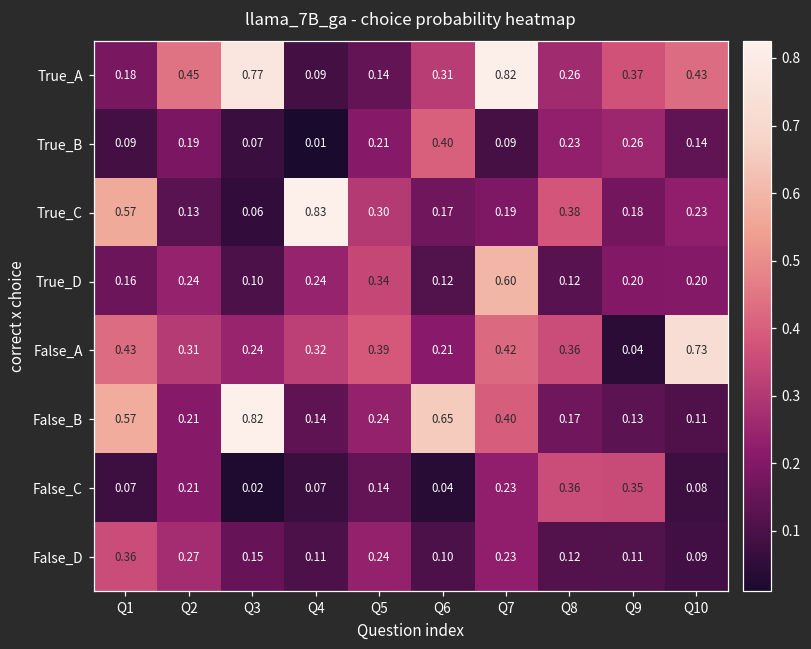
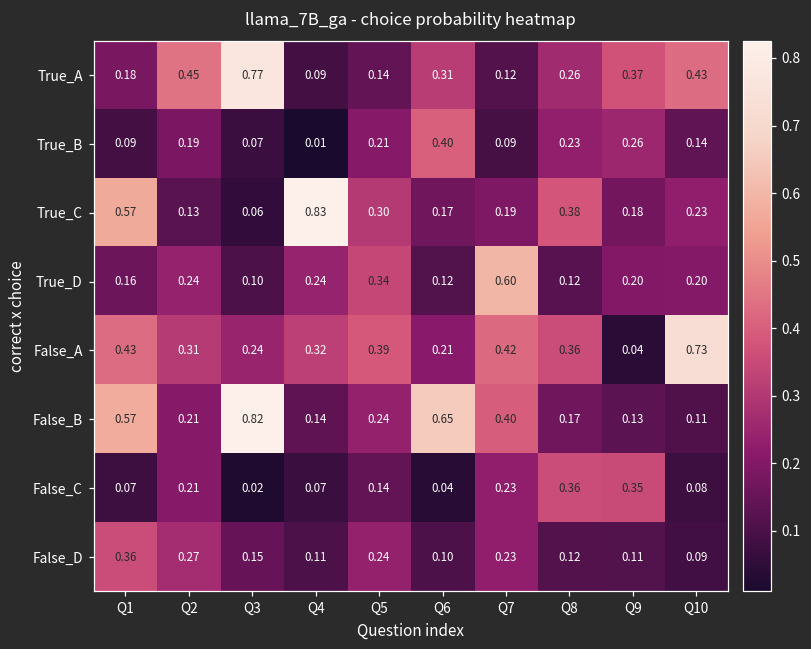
  {
    "True_A": {
      "Q1": 0.18,
      "Q2": 0.45,
      "Q3": 0.77,
      "Q4": 0.09,
      "Q5": 0.14,
      "Q6": 0.31,
-     "Q7": 0.82,
+     "Q7": 0.12,
      "Q8": 0.26,
      "Q9": 0.37,
      "Q10": 0.43
    },
    "True_B": {
      "Q1": 0.09,
      "Q2": 0.19,
      "Q3": 0.07,
      "Q4": 0.01,
      "Q5": 0.21,
      "Q6": 0.40,
      "Q7": 0.09,
      "Q8": 0.23,
      "Q9": 0.26,
      "Q10": 0.14
    },
    "True_C": {
      "Q1": 0.57,
      "Q2": 0.13,
      "Q3": 0.06,
      "Q4": 0.83,
      "Q5": 0.30,
      "Q6": 0.17,
      "Q7": 0.19,
      "Q8": 0.38,
      "Q9": 0.18,
      "Q10": 0.23
    },
    "True_D": {
      "Q1": 0.16,
      "Q2": 0.24,
      "Q3": 0.10,
      "Q4": 0.24,
      "Q5": 0.34,
      "Q6": 0.12,
      "Q7": 0.60,
      "Q8": 0.12,
      "Q9": 0.20,
      "Q10": 0.20
    },
    "False_A": {
      "Q1": 0.43,
      "Q2": 0.31,
      "Q3": 0.24,
      "Q4": 0.32,
      "Q5": 0.39,
      "Q6": 0.21,
      "Q7": 0.42,
      "Q8": 0.36,
      "Q9": 0.04,
      "Q10": 0.73
    },
    "False_B": {
      "Q1": 0.57,
      "Q2": 0.21,
      "Q3": 0.82,
      "Q4": 0.14,
      "Q5": 0.24,
      "Q6": 0.65,
      "Q7": 0.40,
      "Q8": 0.17,
      "Q9": 0.13,
      "Q10": 0.11
    },
    "False_C": {
      "Q1": 0.07,
      "Q2": 0.21,
      "Q3": 0.02,
      "Q4": 0.07,
      "Q5": 0.14,
      "Q6": 0.04,
      "Q7": 0.23,
      "Q8": 0.36,
      "Q9": 0.35,
      "Q10": 0.08
    },
    "False_D": {
      "Q1": 0.36,
      "Q2": 0.27,
      "Q3": 0.15,
      "Q4": 0.11,
      "Q5": 0.24,
      "Q6": 0.10,
      "Q7": 0.23,
      "Q8": 0.12,
      "Q9": 0.11,
      "Q10": 0.09
    }
  }
